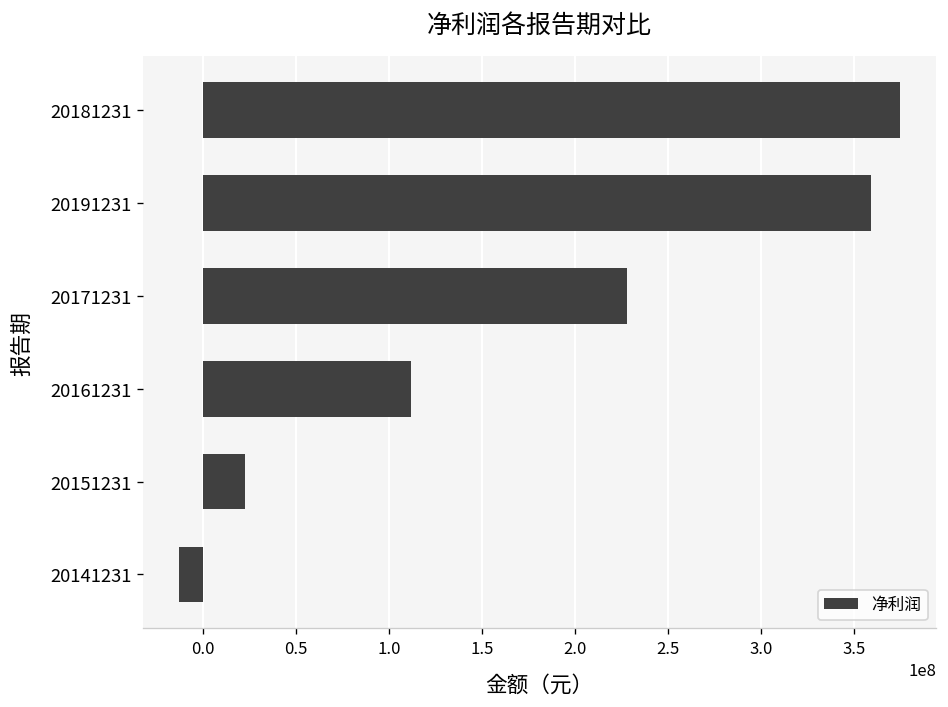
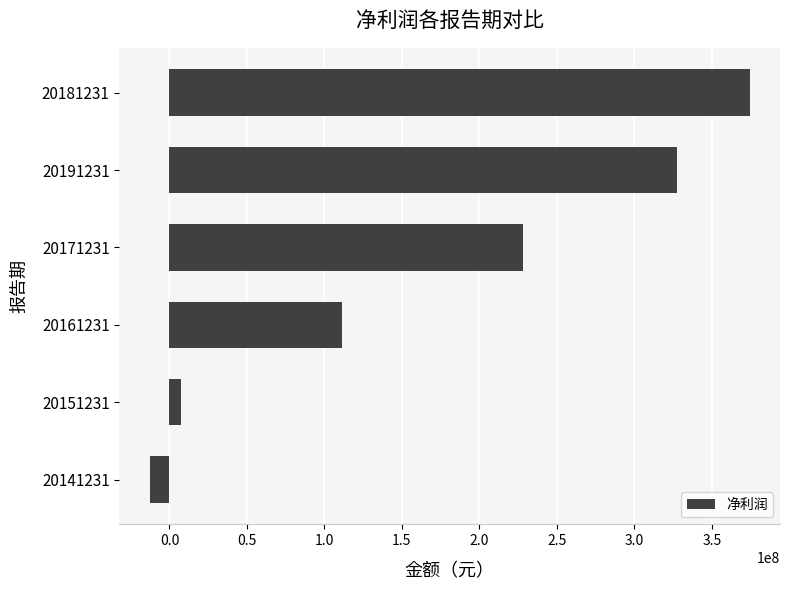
  {
    "20181231": 375000000,
-   "20191231": 359000000,
+   "20191231": 328000000,
    "20171231": 228000000,
    "20161231": 111000000,
-   "20151231": 23000000,
+   "20151231": 8000000,
    "20141231": -13000000
  }
